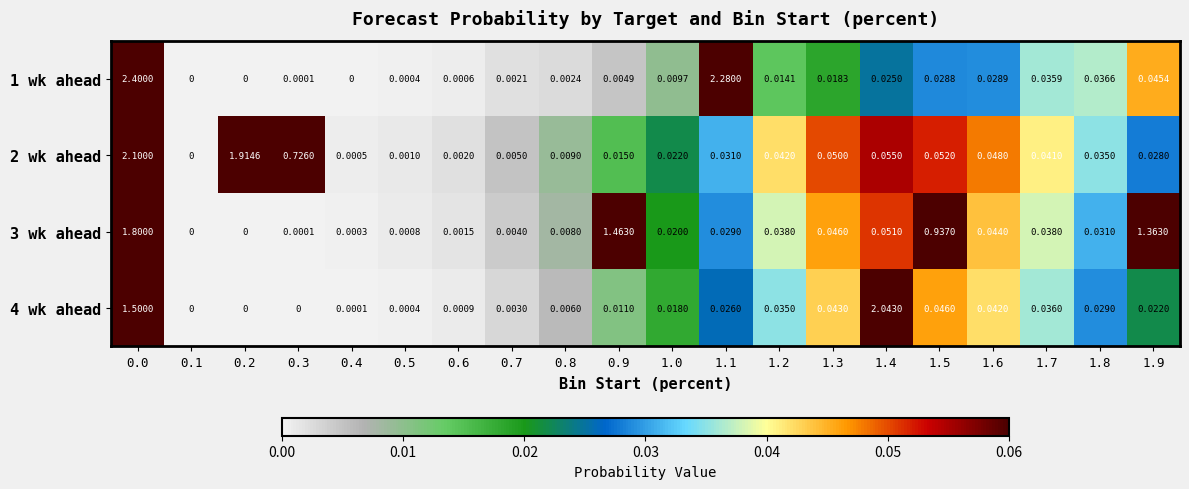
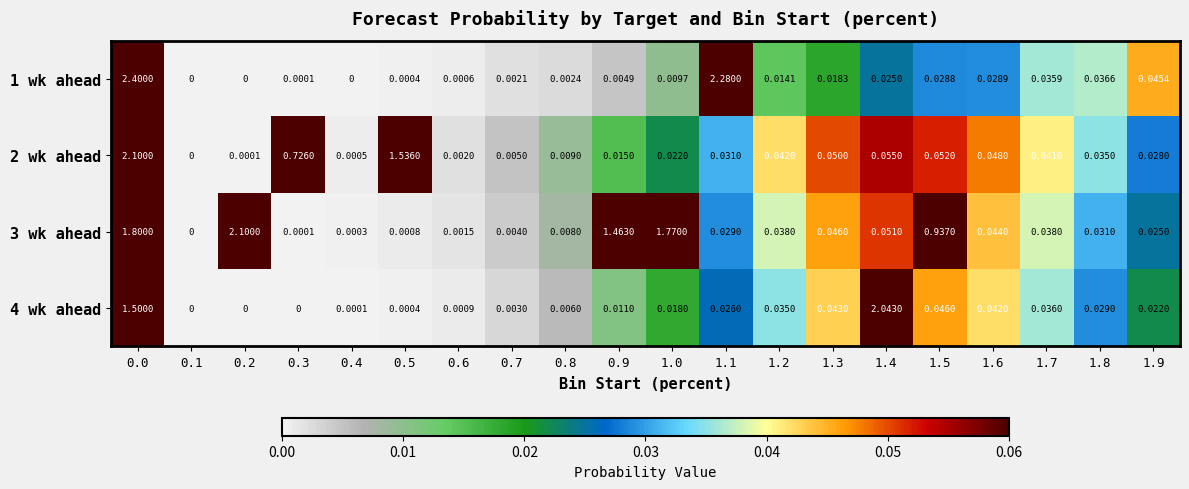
  {
    "1 wk ahead": {
      "0.0": 2.4000,
      "0.1": 0,
      "0.2": 0,
      "0.3": 0.0001,
      "0.4": 0,
      "0.5": 0.0004,
      "0.6": 0.0006,
      "0.7": 0.0021,
      "0.8": 0.0024,
      "0.9": 0.0049,
      "1.0": 0.0097,
      "1.1": 2.2800,
      "1.2": 0.0141,
      "1.3": 0.0183,
      "1.4": 0.0250,
      "1.5": 0.0288,
      "1.6": 0.0289,
      "1.7": 0.0359,
      "1.8": 0.0366,
      "1.9": 0.0454
    },
    "2 wk ahead": {
      "0.0": 2.1000,
      "0.1": 0,
-     "0.2": 1.9146,
+     "0.2": 0.0001,
      "0.3": 0.7260,
      "0.4": 0.0005,
-     "0.5": 0.0010,
+     "0.5": 1.5360,
      "0.6": 0.0020,
      "0.7": 0.0050,
      "0.8": 0.0090,
      "0.9": 0.0150,
      "1.0": 0.0220,
      "1.1": 0.0310,
      "1.2": 0.0420,
      "1.3": 0.0500,
      "1.4": 0.0550,
      "1.5": 0.0520,
      "1.6": 0.0480,
      "1.7": 0.0410,
      "1.8": 0.0350,
      "1.9": 0.0280
    },
    "3 wk ahead": {
      "0.0": 1.8000,
      "0.1": 0,
-     "0.2": 0,
+     "0.2": 2.1000,
      "0.3": 0.0001,
      "0.4": 0.0003,
      "0.5": 0.0008,
      "0.6": 0.0015,
      "0.7": 0.0040,
      "0.8": 0.0080,
      "0.9": 1.4630,
-     "1.0": 0.0200,
+     "1.0": 1.7700,
      "1.1": 0.0290,
      "1.2": 0.0380,
      "1.3": 0.0460,
      "1.4": 0.0510,
      "1.5": 0.9370,
      "1.6": 0.0440,
      "1.7": 0.0380,
      "1.8": 0.0310,
-     "1.9": 1.3630
+     "1.9": 0.0250
    },
    "4 wk ahead": {
      "0.0": 1.5000,
      "0.1": 0,
      "0.2": 0,
      "0.3": 0,
      "0.4": 0.0001,
      "0.5": 0.0004,
      "0.6": 0.0009,
      "0.7": 0.0030,
      "0.8": 0.0060,
      "0.9": 0.0110,
      "1.0": 0.0180,
      "1.1": 0.0260,
      "1.2": 0.0350,
      "1.3": 0.0430,
      "1.4": 2.0430,
      "1.5": 0.0460,
      "1.6": 0.0420,
      "1.7": 0.0360,
      "1.8": 0.0290,
      "1.9": 0.0220
    }
  }
